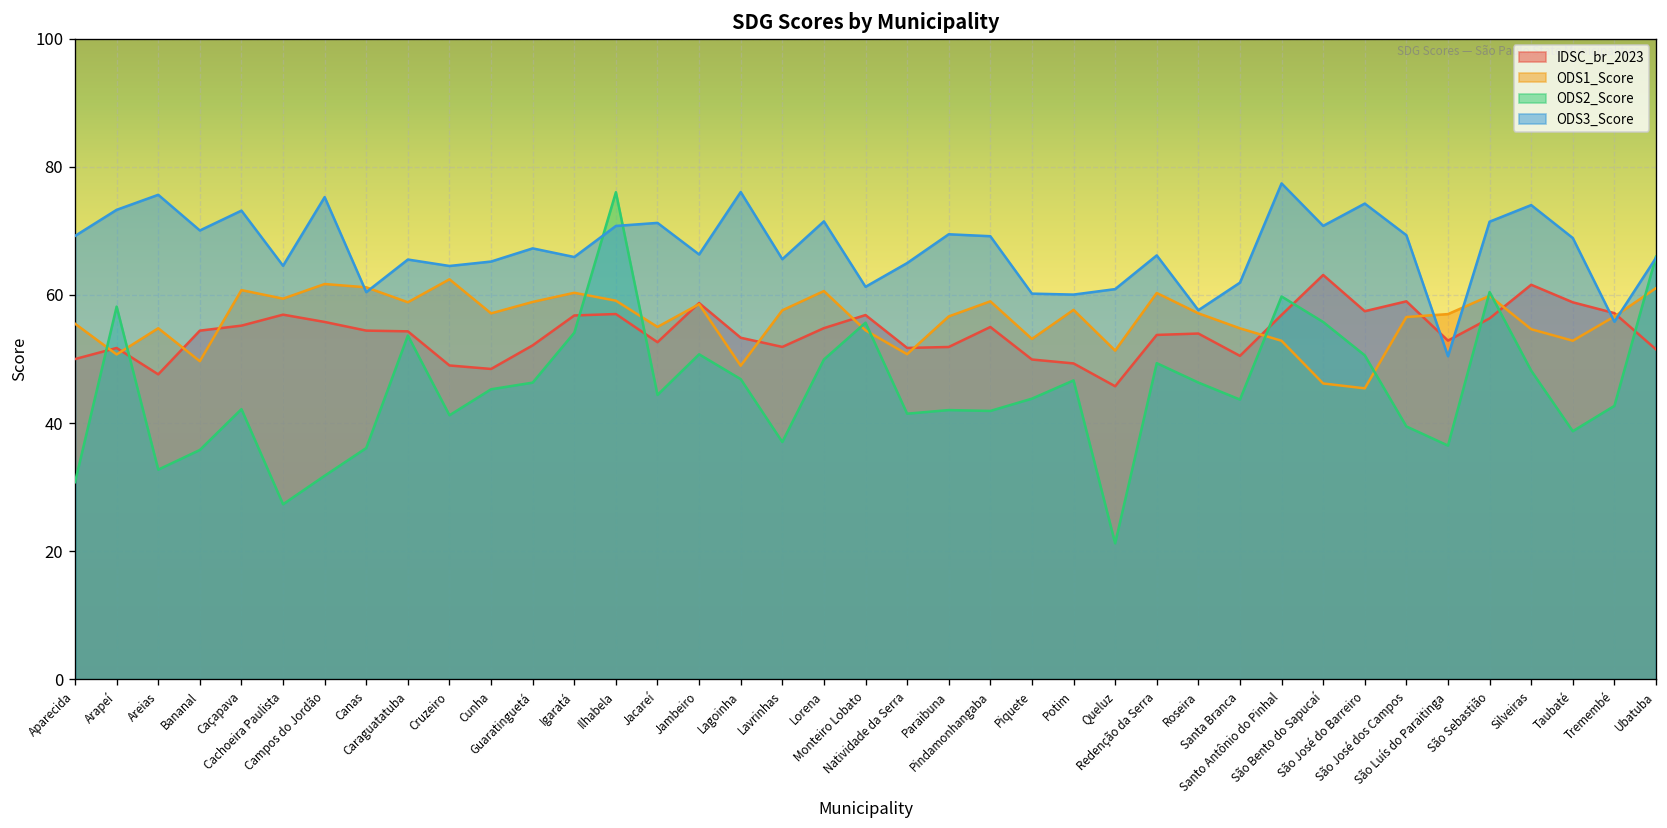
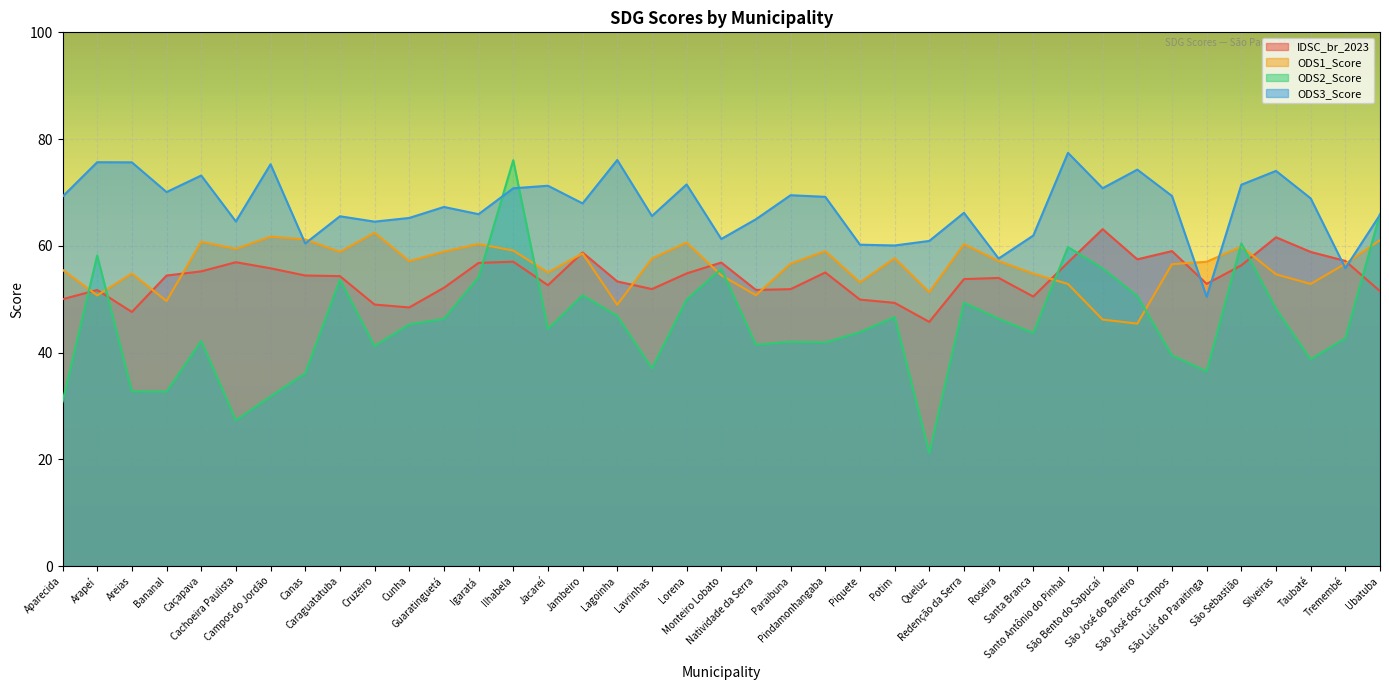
  {
    "IDSC_br_2023": {
      "Aparecida": 50,
      "Arapeí": 52,
      "Areias": 48,
      "Bananal": 54,
      "Caçapava": 55,
      "Cachoeira Paulista": 57,
      "Campos do Jordão": 56,
      "Canas": 54,
      "Caraguatatuba": 54,
      "Cruzeiro": 49,
      "Cunha": 48,
      "Guaratinguetá": 52,
      "Igaratá": 57,
      "Ilhabela": 57,
      "Jacareí": 53,
      "Lagoinha": 53,
      "Lavrinhas": 52,
      "Lorena": 55,
      "Monteiro Lobato": 57,
      "Natividade da Serra": 52,
      "Paraibuna": 52,
      "Pindamonhangaba": 55,
      "Piquete": 50,
      "Potim": 49,
      "Queluz": 46,
      "Redenção da Serra": 54,
      "Roseira": 54,
      "Santa Branca": 50,
      "Santo Antônio do Pinhal": 57,
      "São Bento do Sapucaí": 63,
      "São José do Barreiro": 57,
      "São José dos Campos": 59,
      "São Luís do Paraitinga": 53,
      "São Sebastião": 56,
      "Silveiras": 62,
      "Taubaté": 59,
      "Tremembé": 57,
      "Ubatuba": 52
    },
    "ODS1_Score": {
      "Aparecida": 56,
      "Arapeí": 51,
      "Areias": 55,
      "Bananal": 50,
      "Caçapava": 61,
      "Cachoeira Paulista": 59,
      "Campos do Jordão": 62,
      "Canas": 61,
      "Caraguatatuba": 59,
      "Cruzeiro": 62,
      "Cunha": 57,
      "Guaratinguetá": 59,
      "Igaratá": 60,
      "Ilhabela": 59,
      "Jacareí": 55,
      "Lagoinha": 49,
      "Lavrinhas": 58,
      "Lorena": 61,
      "Monteiro Lobato": 54,
      "Natividade da Serra": 51,
      "Paraibuna": 57,
      "Pindamonhangaba": 59,
      "Piquete": 53,
      "Potim": 58,
      "Queluz": 51,
      "Redenção da Serra": 60,
      "Roseira": 57,
      "Santa Branca": 55,
      "Santo Antônio do Pinhal": 53,
      "São Bento do Sapucaí": 46,
      "São José do Barreiro": 45,
      "São José dos Campos": 57,
      "São Luís do Paraitinga": 57,
      "São Sebastião": 60,
      "Silveiras": 55,
      "Taubaté": 53,
      "Tremembé": 57,
      "Ubatuba": 61
    },
    "ODS2_Score": {
      "Aparecida": 31,
      "Arapeí": 58,
      "Areias": 33,
-     "Bananal": 36,
+     "Bananal": 33,
      "Caçapava": 42,
      "Cachoeira Paulista": 27,
      "Campos do Jordão": 32,
      "Canas": 36,
      "Caraguatatuba": 54,
      "Cruzeiro": 41,
      "Cunha": 45,
      "Guaratinguetá": 46,
      "Igaratá": 54,
      "Ilhabela": 76,
      "Jacareí": 44,
      "Jambeiro": 51,
      "Lagoinha": 47,
      "Lavrinhas": 37,
      "Lorena": 50,
      "Monteiro Lobato": 56,
      "Natividade da Serra": 41,
      "Paraibuna": 42,
      "Pindamonhangaba": 42,
      "Piquete": 44,
      "Potim": 47,
      "Queluz": 21,
      "Redenção da Serra": 49,
      "Roseira": 46,
      "Santa Branca": 44,
      "Santo Antônio do Pinhal": 60,
      "São Bento do Sapucaí": 56,
      "São José do Barreiro": 51,
      "São José dos Campos": 39,
      "São Luís do Paraitinga": 36,
      "São Sebastião": 60,
      "Silveiras": 48,
      "Taubaté": 39,
      "Tremembé": 43
    },
    "ODS3_Score": {
      "Aparecida": 69,
-     "Arapeí": 73,
+     "Arapeí": 76,
      "Areias": 76,
      "Bananal": 70,
      "Caçapava": 73,
      "Cachoeira Paulista": 65,
      "Campos do Jordão": 75,
      "Canas": 60,
      "Caraguatatuba": 66,
      "Cruzeiro": 65,
      "Cunha": 65,
      "Guaratinguetá": 67,
      "Igaratá": 66,
      "Ilhabela": 71,
      "Jacareí": 71,
-     "Jambeiro": 66,
+     "Jambeiro": 68,
      "Lagoinha": 76,
      "Lavrinhas": 66,
      "Lorena": 71,
      "Monteiro Lobato": 61,
      "Natividade da Serra": 65,
      "Paraibuna": 69,
      "Pindamonhangaba": 69,
      "Piquete": 60,
      "Potim": 60,
      "Queluz": 61,
      "Redenção da Serra": 66,
      "Roseira": 58,
      "Santa Branca": 62,
      "Santo Antônio do Pinhal": 77,
      "São Bento do Sapucaí": 71,
      "São José do Barreiro": 74,
      "São José dos Campos": 69,
      "São Luís do Paraitinga": 50,
      "São Sebastião": 71,
      "Silveiras": 74,
      "Taubaté": 69,
      "Tremembé": 56
    }
  }
